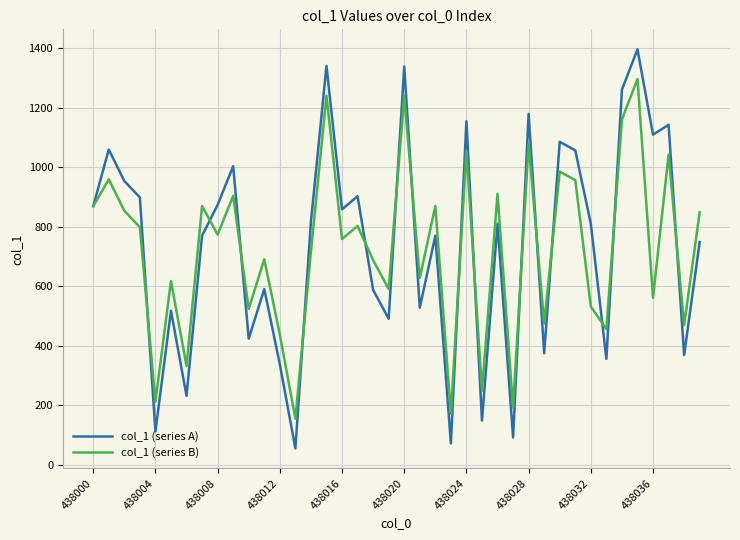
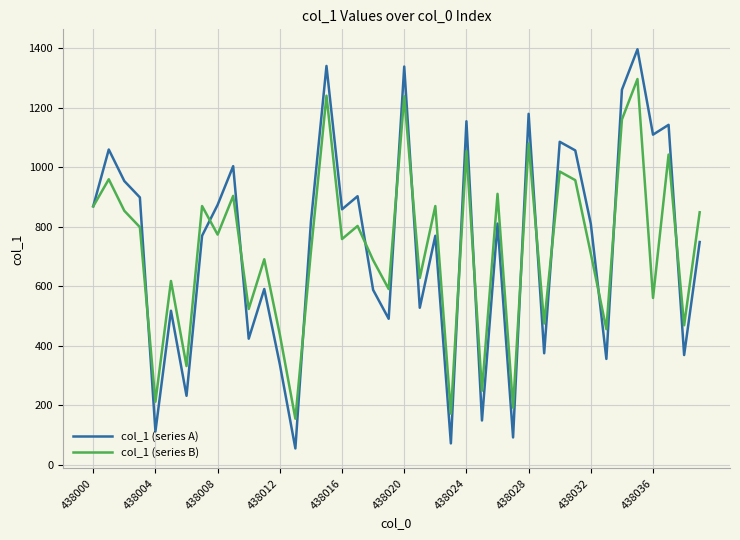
  {
    "col_1 (series A)": {
      "438004": 110,
      "438008": 870,
      "438012": 340,
      "438016": 860,
      "438020": 1340,
      "438024": 1160,
      "438028": 1180,
      "438032": 810,
      "438036": 1110
    },
    "col_1 (series B)": {
      "438004": 210,
      "438008": 770,
      "438012": 440,
      "438016": 760,
      "438020": 1240,
      "438024": 1060,
      "438028": 1080,
-     "438032": 530,
+     "438032": 710,
      "438036": 560
    }
  }
